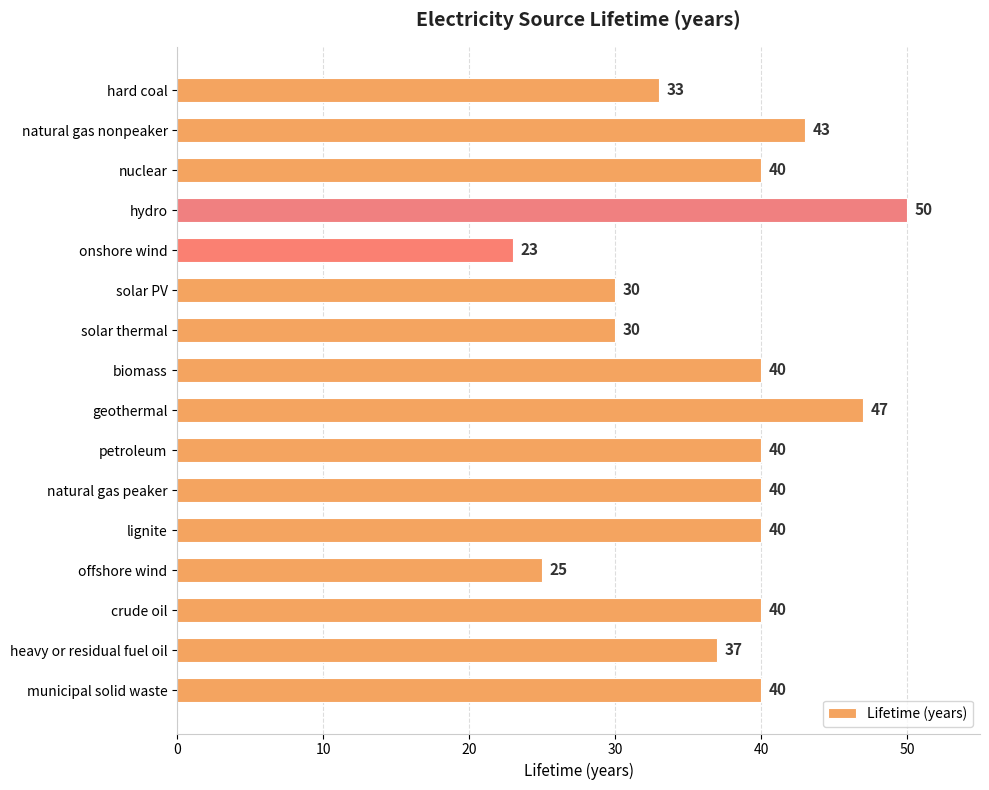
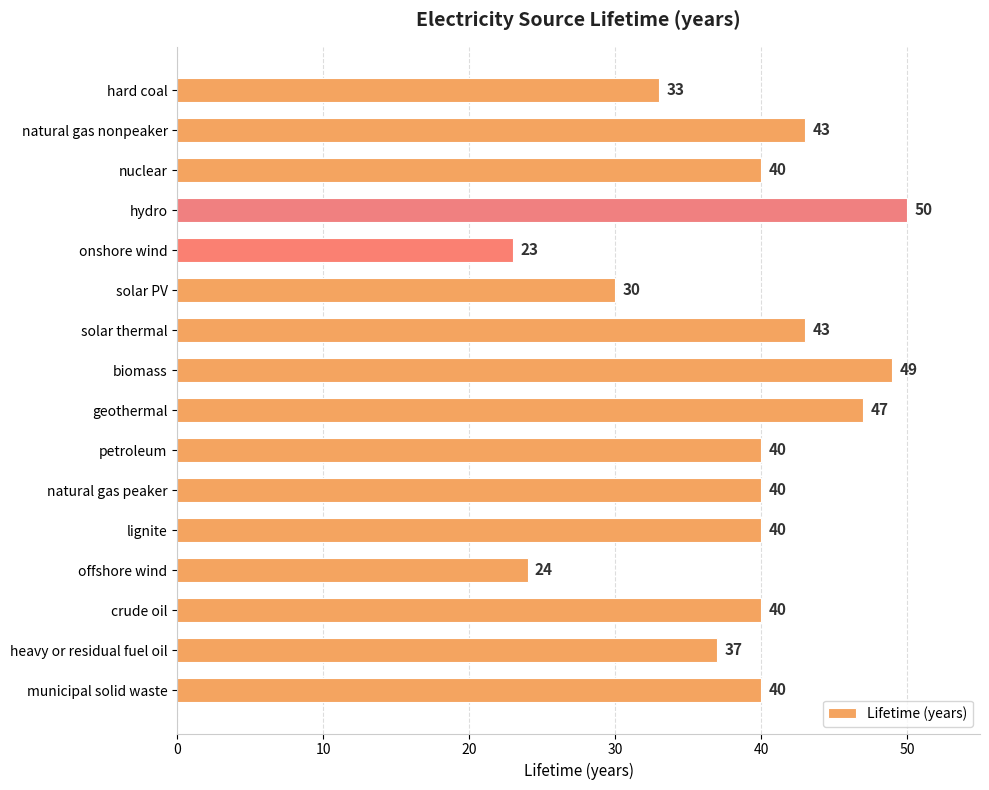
  {
    "hard coal": 33,
    "natural gas nonpeaker": 43,
    "nuclear": 40,
    "hydro": 50,
    "onshore wind": 23,
    "solar PV": 30,
-   "solar thermal": 30,
-   "biomass": 40,
+   "solar thermal": 43,
+   "biomass": 49,
    "geothermal": 47,
    "petroleum": 40,
    "natural gas peaker": 40,
    "lignite": 40,
-   "offshore wind": 25,
+   "offshore wind": 24,
    "crude oil": 40,
    "heavy or residual fuel oil": 37,
    "municipal solid waste": 40
  }
